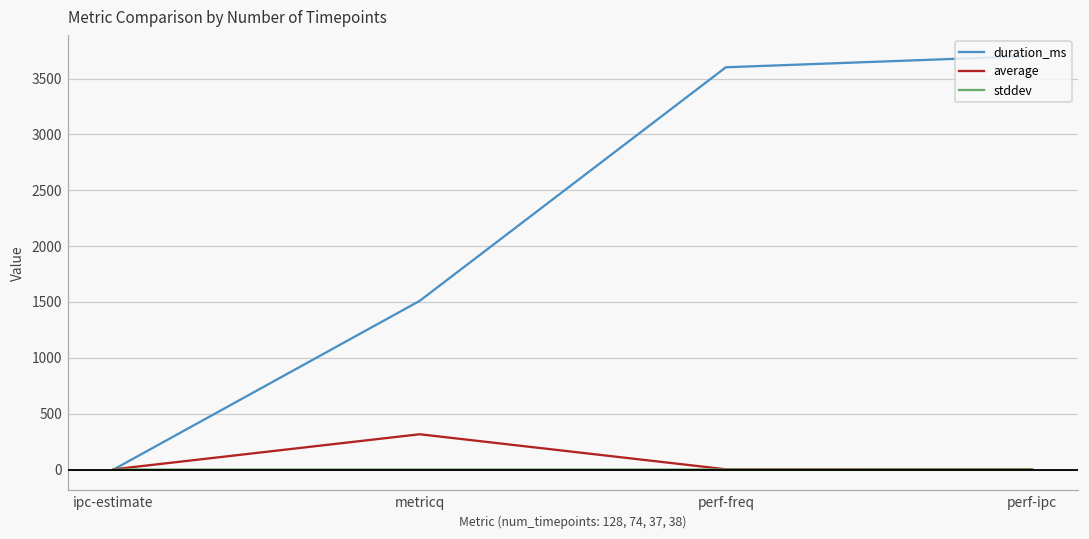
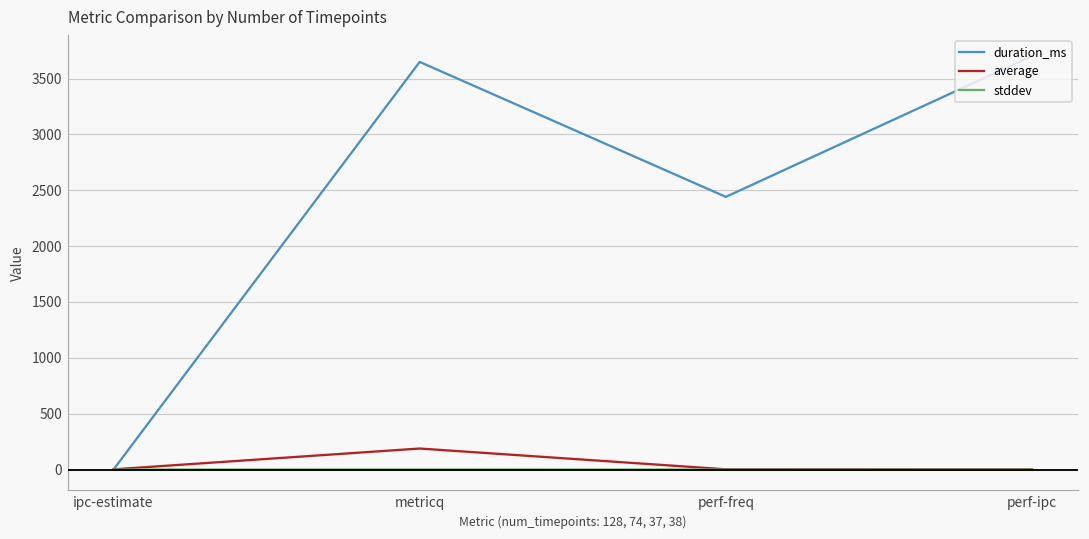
  {
    "duration_ms": {
-     "metricq": 1510,
-     "perf-freq": 3600
+     "metricq": 3650,
+     "perf-freq": 2440
    },
    "average": {
-     "metricq": 320
+     "metricq": 190
    },
    "stddev": {
      "metricq": 0
    }
  }
